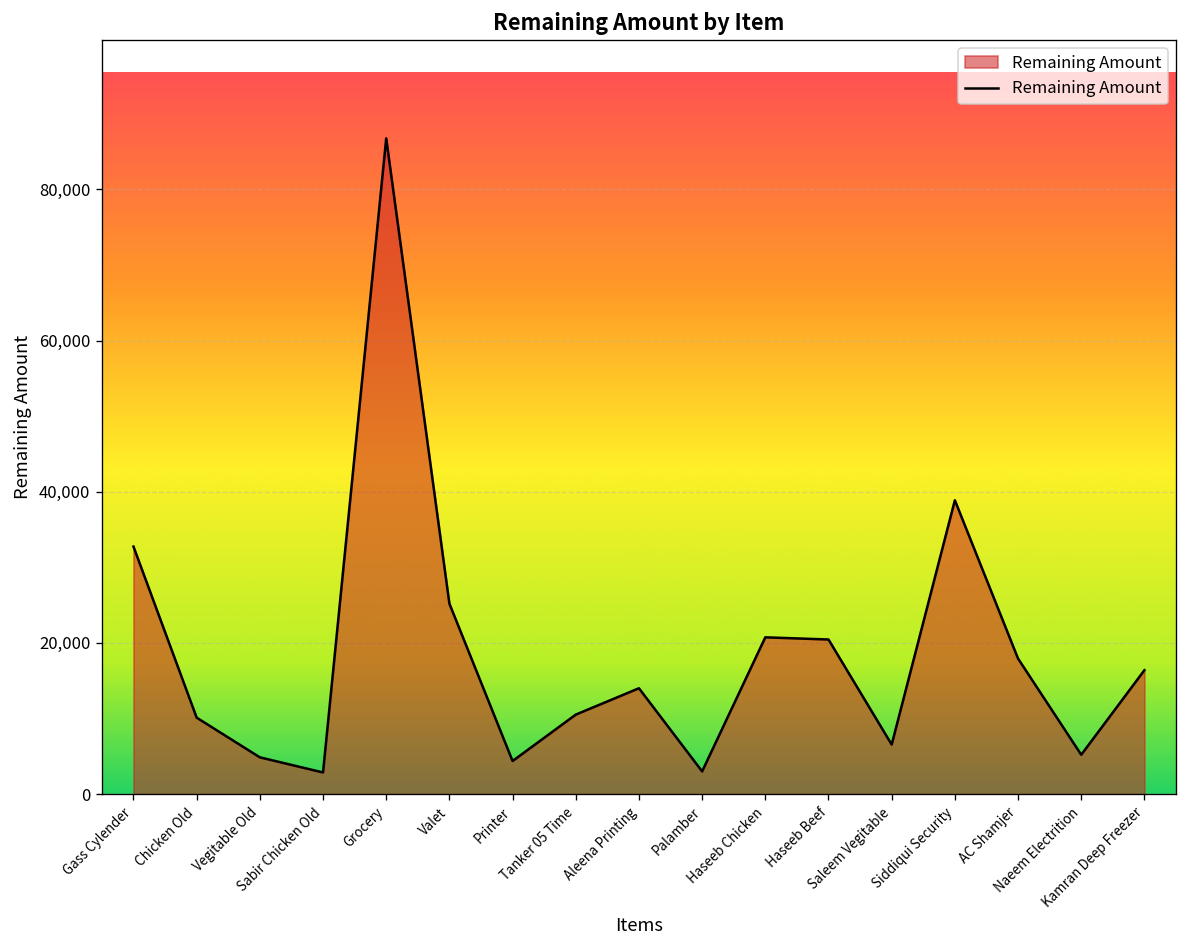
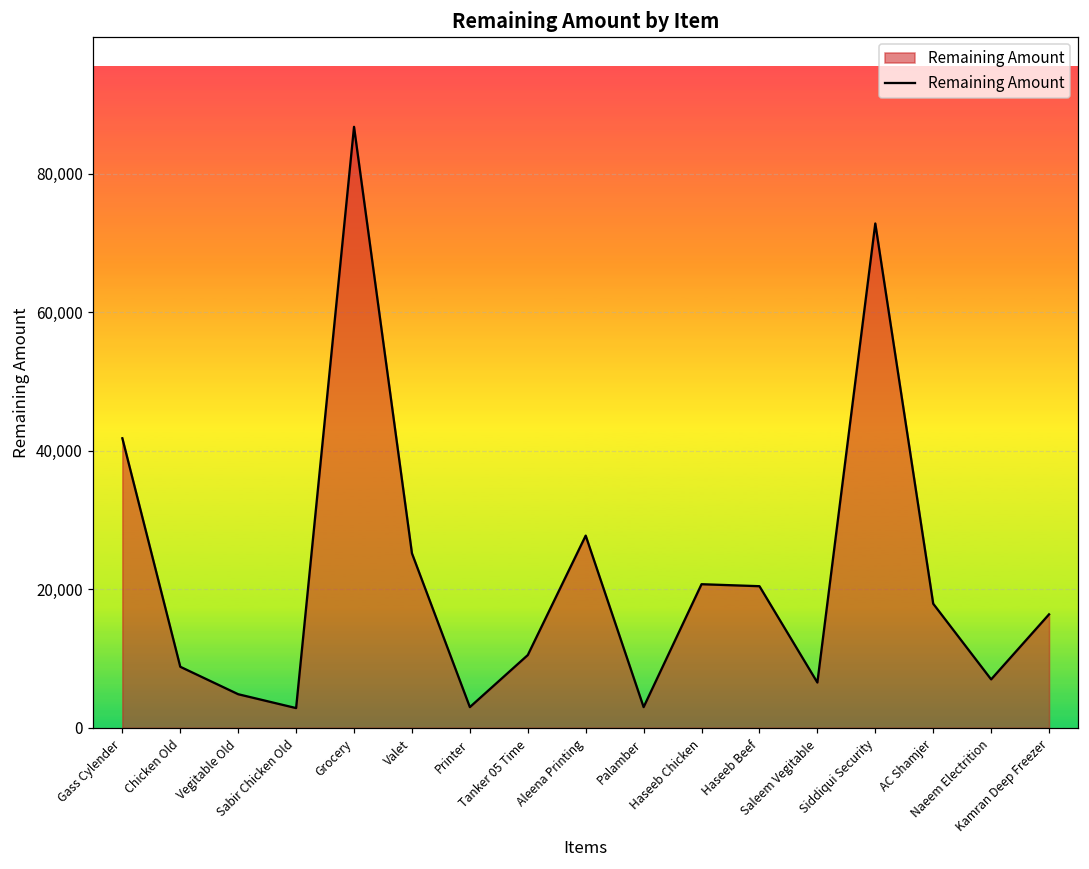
  {
-   "Gass Cylender": "33,000",
-   "Chicken Old": "10,000",
+   "Gass Cylender": "42,000",
+   "Chicken Old": "9,000",
    "Vegitable Old": "5,000",
    "Sabir Chicken Old": "3,000",
    "Grocery": "87,000",
    "Valet": "25,000",
-   "Printer": "4,000",
+   "Printer": "3,000",
    "Tanker 05 Time": "11,000",
-   "Aleena Printing": "14,000",
+   "Aleena Printing": "28,000",
    "Palamber": "3,000",
    "Haseeb Chicken": "21,000",
    "Haseeb Beef": "20,000",
    "Saleem Vegitable": "7,000",
-   "Siddiqui Security": "39,000",
+   "Siddiqui Security": "73,000",
    "AC Shamjer": "18,000",
-   "Naeem Electrition": "5,000",
+   "Naeem Electrition": "7,000",
    "Kamran Deep Freezer": "16,000"
  }
